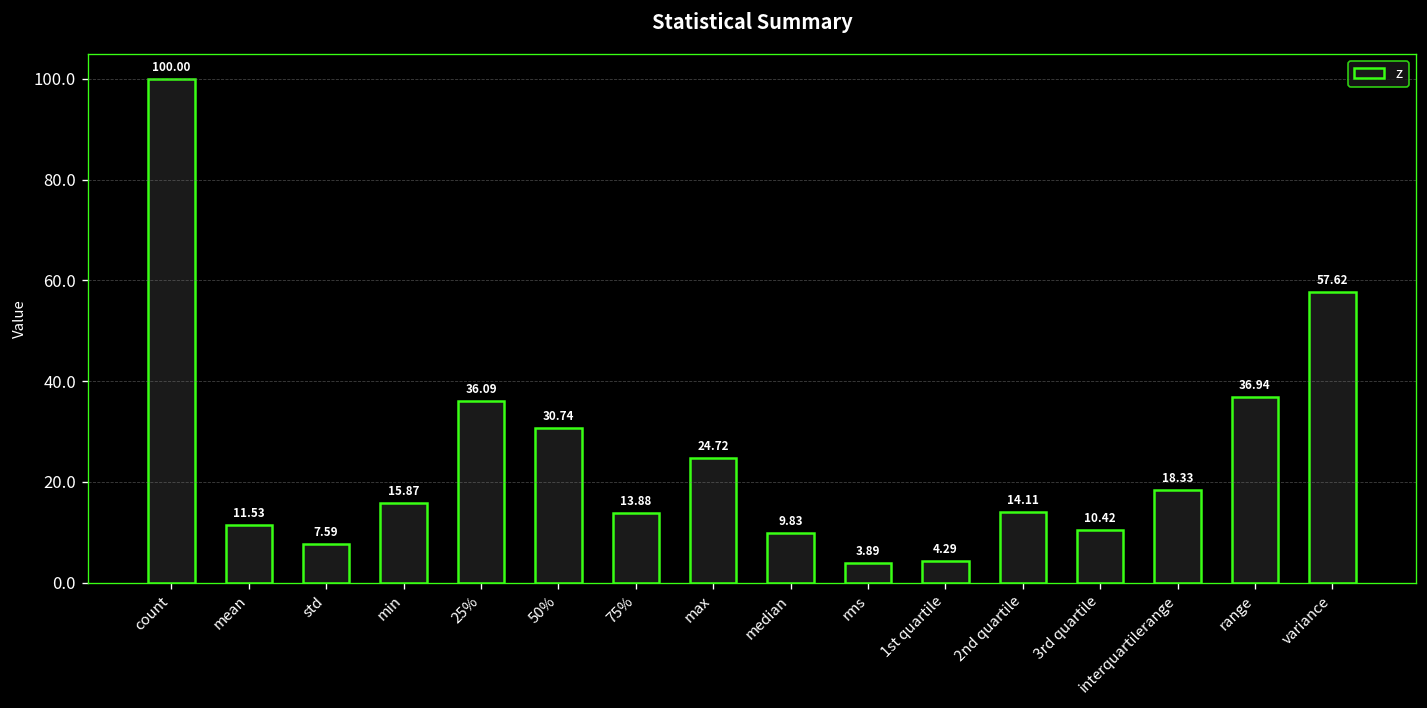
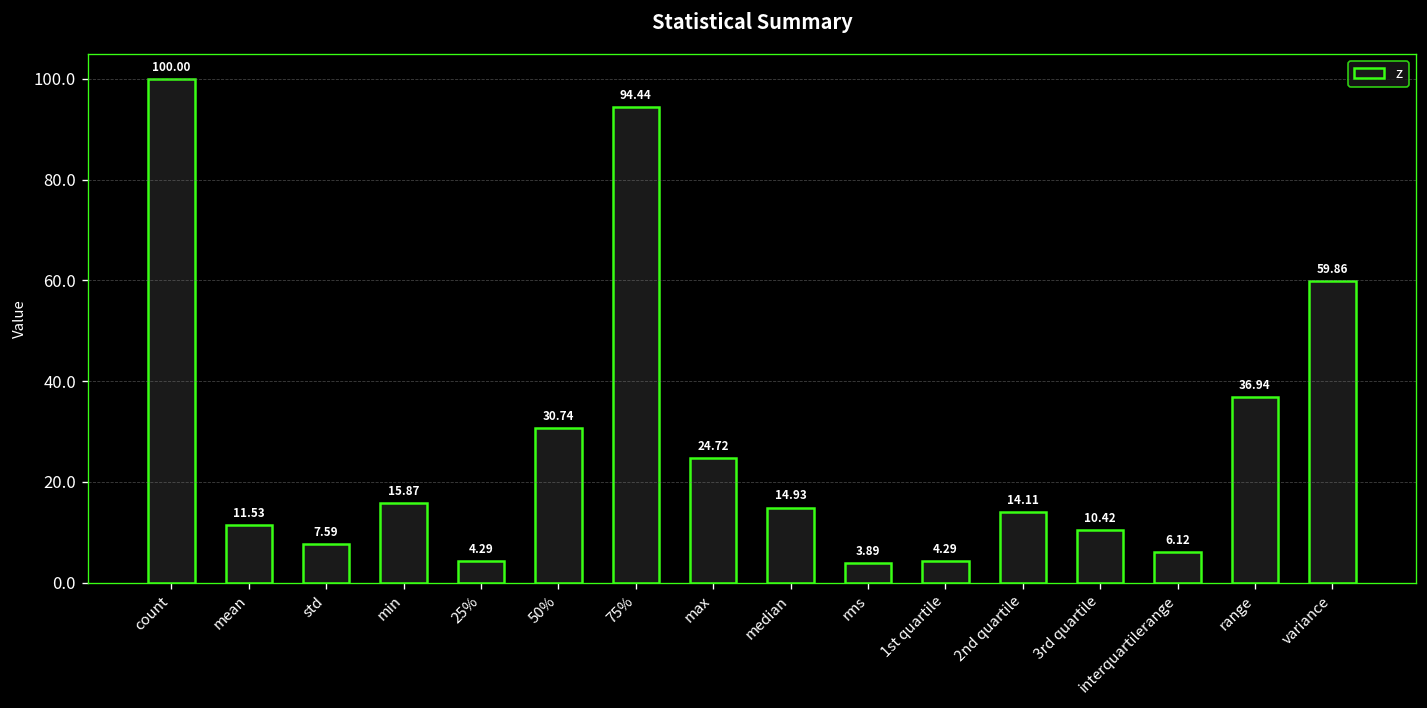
  {
    "count": 100.00,
    "mean": 11.53,
    "std": 7.59,
    "min": 15.87,
-   "25%": 36.09,
+   "25%": 4.29,
    "50%": 30.74,
-   "75%": 13.88,
+   "75%": 94.44,
    "max": 24.72,
-   "median": 9.83,
+   "median": 14.93,
    "rms": 3.89,
    "1st quartile": 4.29,
    "2nd quartile": 14.11,
    "3rd quartile": 10.42,
-   "interquartilerange": 18.33,
+   "interquartilerange": 6.12,
    "range": 36.94,
-   "variance": 57.62
+   "variance": 59.86
  }
